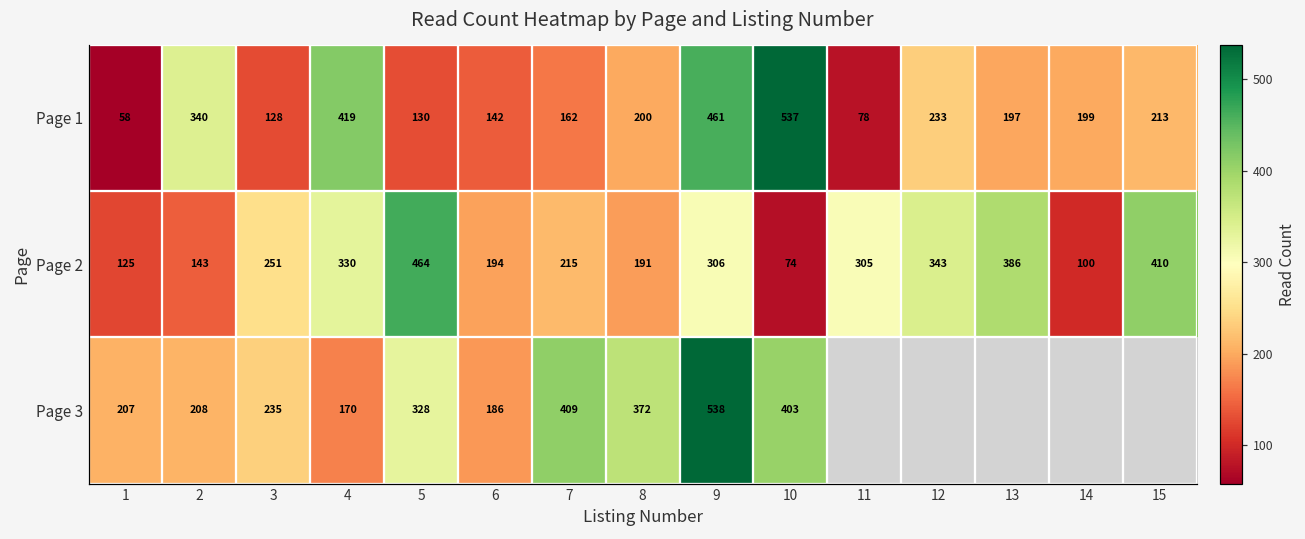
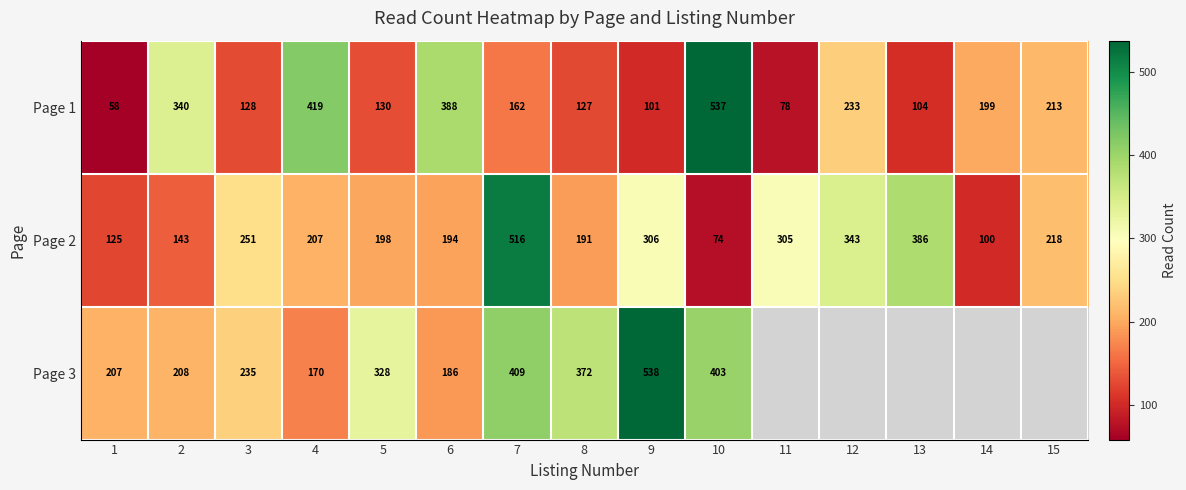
  {
    "Page 1": {
      "1": 58,
      "2": 340,
      "3": 128,
      "4": 419,
      "5": 130,
-     "6": 142,
+     "6": 388,
      "7": 162,
-     "8": 200,
-     "9": 461,
+     "8": 127,
+     "9": 101,
      "10": 537,
      "11": 78,
      "12": 233,
-     "13": 197,
+     "13": 104,
      "14": 199,
      "15": 213
    },
    "Page 2": {
      "1": 125,
      "2": 143,
      "3": 251,
-     "4": 330,
-     "5": 464,
+     "4": 207,
+     "5": 198,
      "6": 194,
-     "7": 215,
+     "7": 516,
      "8": 191,
      "9": 306,
      "10": 74,
      "11": 305,
      "12": 343,
      "13": 386,
      "14": 100,
-     "15": 410
+     "15": 218
    },
    "Page 3": {
      "1": 207,
      "2": 208,
      "3": 235,
      "4": 170,
      "5": 328,
      "6": 186,
      "7": 409,
      "8": 372,
      "9": 538,
      "10": 403
    }
  }
